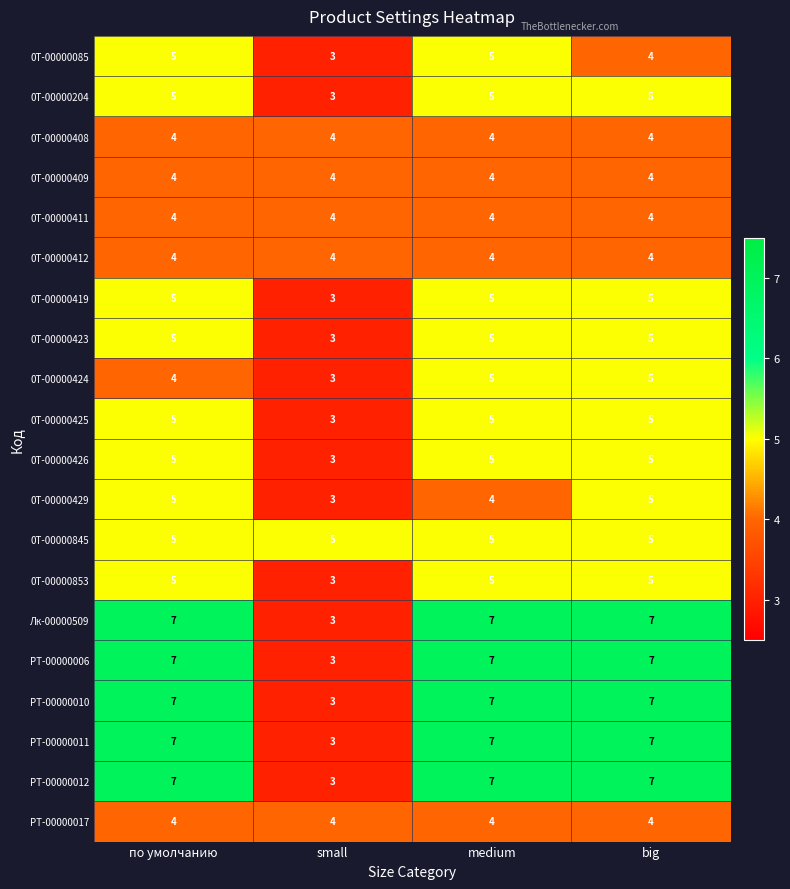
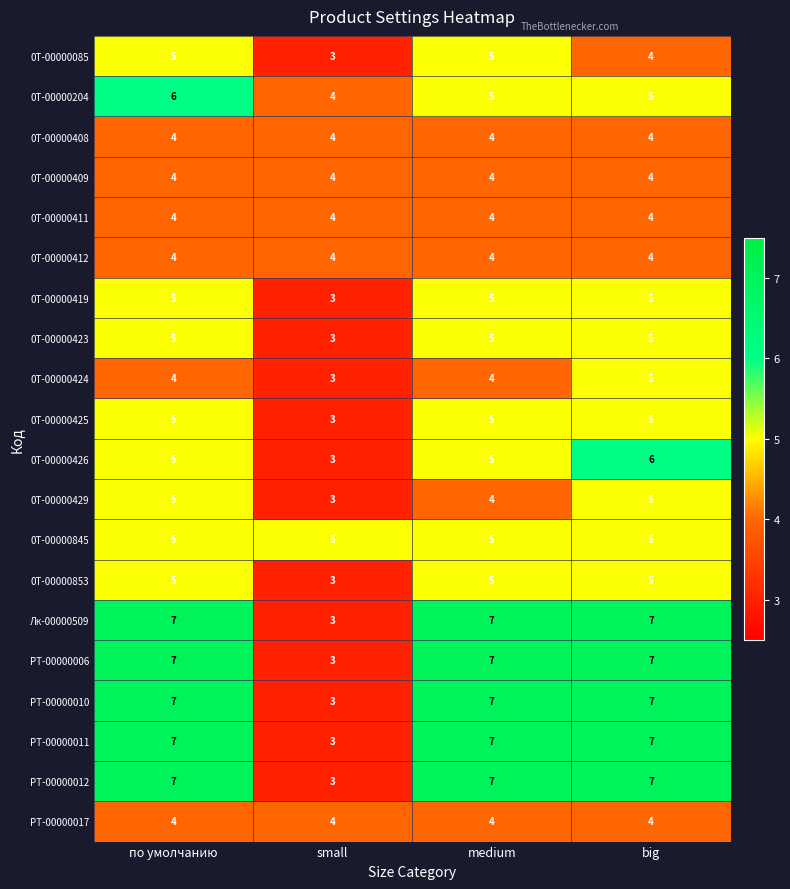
  {
    "0Т-00000085": {
      "по умолчанию": 5,
      "small": 3,
      "medium": 5,
      "big": 4
    },
    "0Т-00000204": {
-     "по умолчанию": 5,
-     "small": 3,
+     "по умолчанию": 6,
+     "small": 4,
      "medium": 5,
      "big": 5
    },
    "0Т-00000408": {
      "по умолчанию": 4,
      "small": 4,
      "medium": 4,
      "big": 4
    },
    "0Т-00000409": {
      "по умолчанию": 4,
      "small": 4,
      "medium": 4,
      "big": 4
    },
    "0Т-00000411": {
      "по умолчанию": 4,
      "small": 4,
      "medium": 4,
      "big": 4
    },
    "0Т-00000412": {
      "по умолчанию": 4,
      "small": 4,
      "medium": 4,
      "big": 4
    },
    "0Т-00000419": {
      "по умолчанию": 5,
      "small": 3,
      "medium": 5,
      "big": 5
    },
    "0Т-00000423": {
      "по умолчанию": 5,
      "small": 3,
      "medium": 5,
      "big": 5
    },
    "0Т-00000424": {
      "по умолчанию": 4,
      "small": 3,
-     "medium": 5,
+     "medium": 4,
      "big": 5
    },
    "0Т-00000425": {
      "по умолчанию": 5,
      "small": 3,
      "medium": 5,
      "big": 5
    },
    "0Т-00000426": {
      "по умолчанию": 5,
      "small": 3,
      "medium": 5,
-     "big": 5
+     "big": 6
    },
    "0Т-00000429": {
      "по умолчанию": 5,
      "small": 3,
      "medium": 4,
      "big": 5
    },
    "0Т-00000845": {
      "по умолчанию": 5,
      "small": 5,
      "medium": 5,
      "big": 5
    },
    "0Т-00000853": {
      "по умолчанию": 5,
      "small": 3,
      "medium": 5,
      "big": 5
    },
    "Лк-00000509": {
      "по умолчанию": 7,
      "small": 3,
      "medium": 7,
      "big": 7
    },
    "РТ-00000006": {
      "по умолчанию": 7,
      "small": 3,
      "medium": 7,
      "big": 7
    },
    "РТ-00000010": {
      "по умолчанию": 7,
      "small": 3,
      "medium": 7,
      "big": 7
    },
    "РТ-00000011": {
      "по умолчанию": 7,
      "small": 3,
      "medium": 7,
      "big": 7
    },
    "РТ-00000012": {
      "по умолчанию": 7,
      "small": 3,
      "medium": 7,
      "big": 7
    },
    "РТ-00000017": {
      "по умолчанию": 4,
      "small": 4,
      "medium": 4,
      "big": 4
    }
  }
